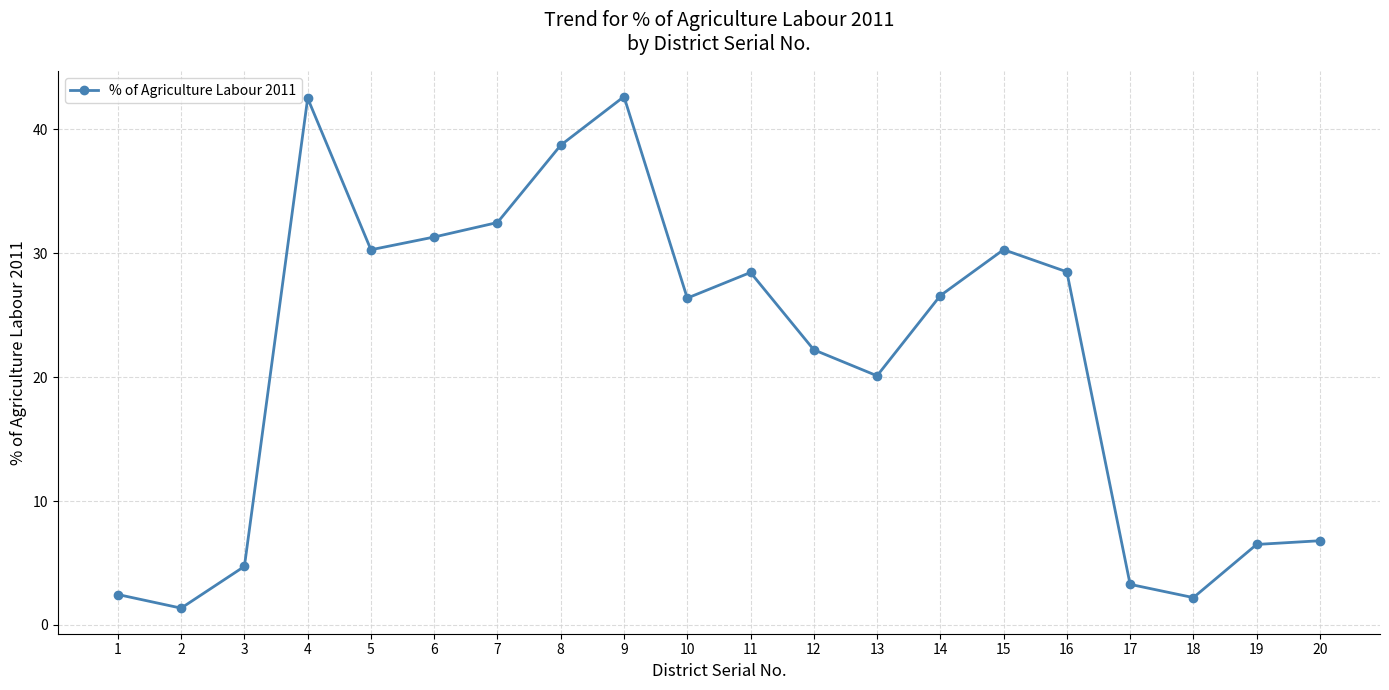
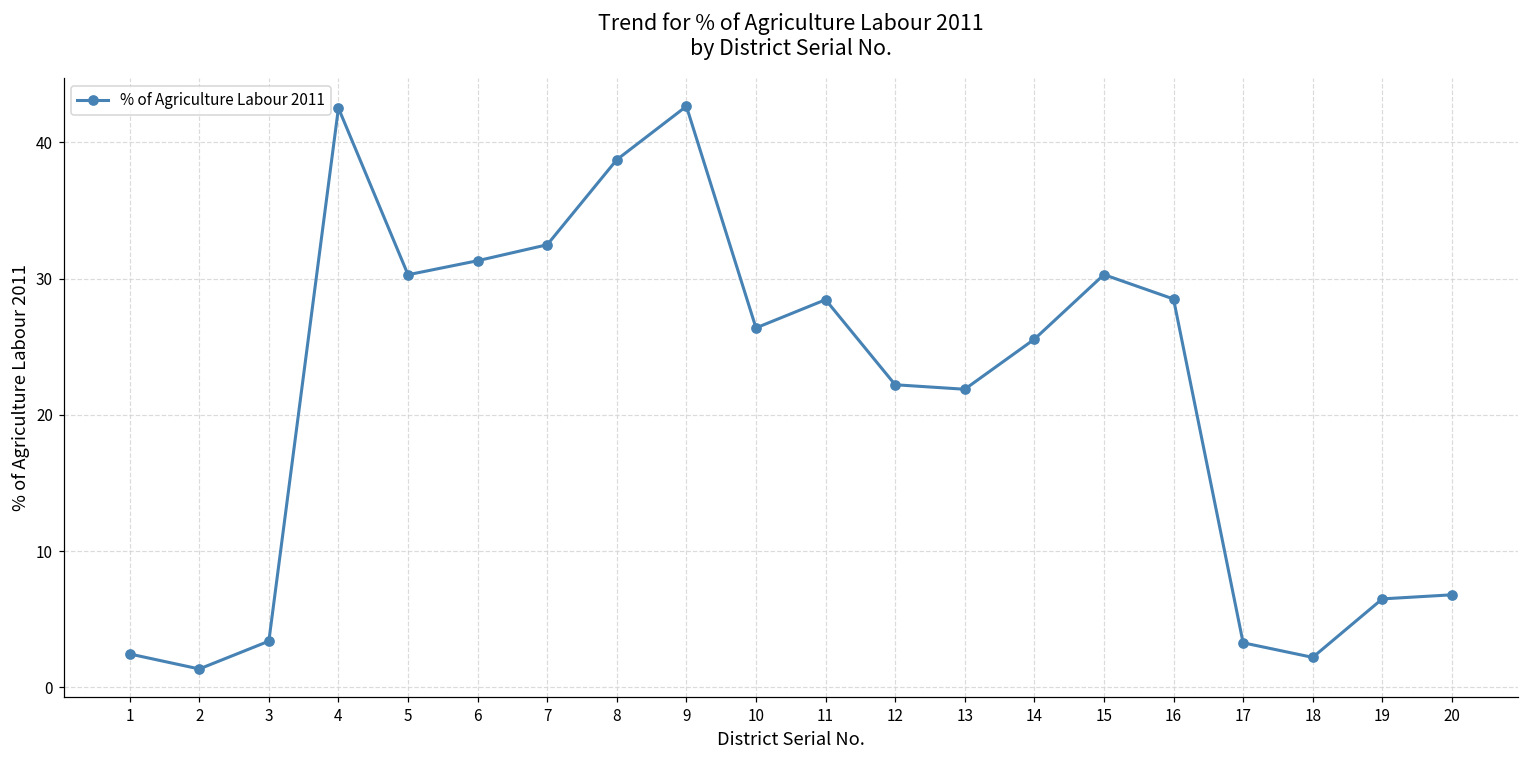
  {
    "1": 2.5,
    "2": 1.4,
-   "3": 4.7,
+   "3": 3.4,
    "4": 42.5,
    "5": 30.3,
    "6": 31.3,
    "7": 32.5,
    "8": 38.7,
    "9": 42.6,
    "10": 26.4,
    "11": 28.5,
    "12": 22.2,
-   "13": 20.1,
-   "14": 26.6,
+   "13": 21.9,
+   "14": 25.6,
    "15": 30.3,
    "16": 28.5,
    "17": 3.3,
    "18": 2.2,
    "19": 6.5,
    "20": 6.8
  }
